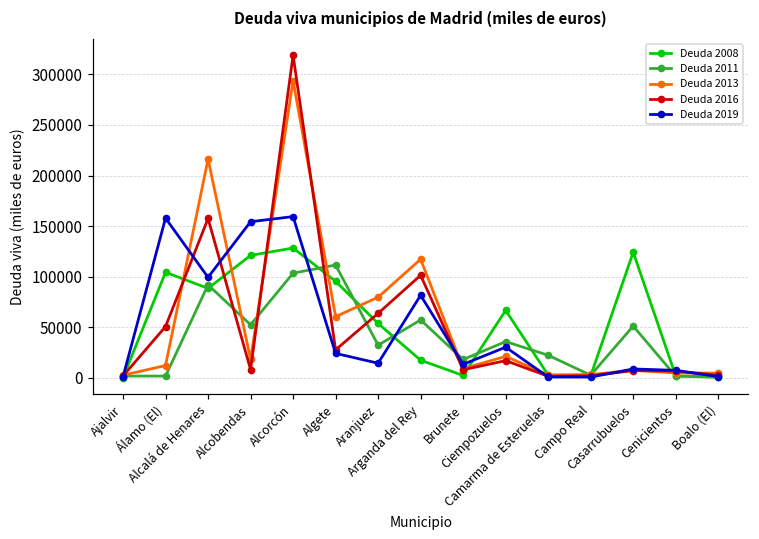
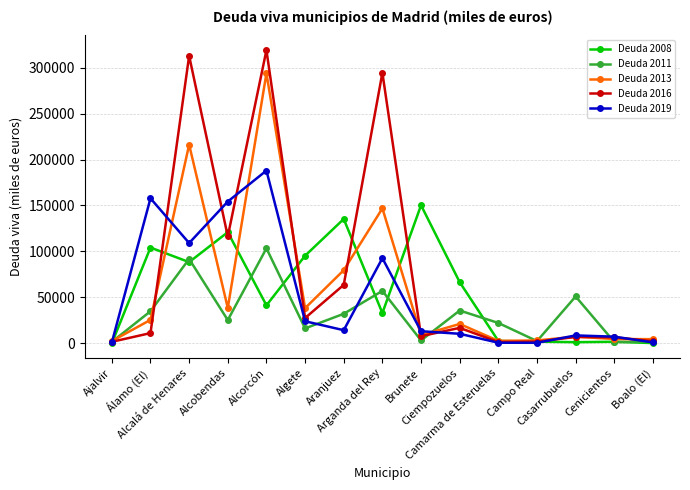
  {
    "Deuda 2008": {
      "Álamo (El)": 100000,
      "Alcalá de Henares": 90000,
      "Alcobendas": 120000,
-     "Alcorcón": 130000,
+     "Alcorcón": 40000,
      "Algete": 100000,
-     "Aranjuez": 50000,
-     "Arganda del Rey": 20000,
-     "Brunete": 0,
+     "Aranjuez": 140000,
+     "Arganda del Rey": 30000,
+     "Brunete": 150000,
      "Ciempozuelos": 70000,
-     "Casarrubuelos": 120000
+     "Casarrubuelos": 0
    },
    "Deuda 2011": {
-     "Álamo (El)": 0,
+     "Álamo (El)": 30000,
      "Alcalá de Henares": 90000,
-     "Alcobendas": 50000,
+     "Alcobendas": 30000,
      "Alcorcón": 100000,
-     "Algete": 110000,
+     "Algete": 20000,
      "Aranjuez": 30000,
      "Arganda del Rey": 60000,
-     "Brunete": 20000,
+     "Brunete": 0,
      "Ciempozuelos": 40000,
      "Camarma de Esteruelas": 20000,
      "Casarrubuelos": 50000
    },
    "Deuda 2013": {
-     "Álamo (El)": 10000,
+     "Álamo (El)": 30000,
      "Alcalá de Henares": 220000,
-     "Alcobendas": 20000,
+     "Alcobendas": 40000,
      "Alcorcón": 290000,
-     "Algete": 60000,
+     "Algete": 40000,
      "Aranjuez": 80000,
-     "Arganda del Rey": 120000,
+     "Arganda del Rey": 150000,
      "Ciempozuelos": 20000
    },
    "Deuda 2016": {
-     "Álamo (El)": 50000,
-     "Alcalá de Henares": 160000,
-     "Alcobendas": 10000,
+     "Álamo (El)": 10000,
+     "Alcalá de Henares": 310000,
+     "Alcobendas": 120000,
      "Alcorcón": 320000,
      "Algete": 30000,
      "Aranjuez": 60000,
-     "Arganda del Rey": 100000,
+     "Arganda del Rey": 290000,
      "Ciempozuelos": 20000
    },
    "Deuda 2019": {
      "Álamo (El)": 160000,
-     "Alcalá de Henares": 100000,
+     "Alcalá de Henares": 110000,
      "Alcobendas": 150000,
-     "Alcorcón": 160000,
+     "Alcorcón": 190000,
      "Algete": 20000,
      "Aranjuez": 10000,
-     "Arganda del Rey": 80000,
+     "Arganda del Rey": 90000,
      "Brunete": 10000,
-     "Ciempozuelos": 30000
+     "Ciempozuelos": 10000
    }
  }
